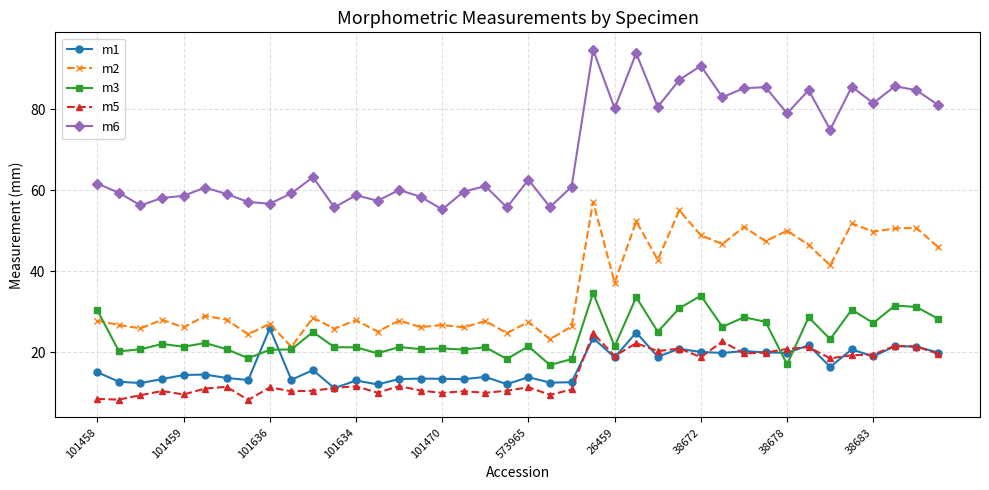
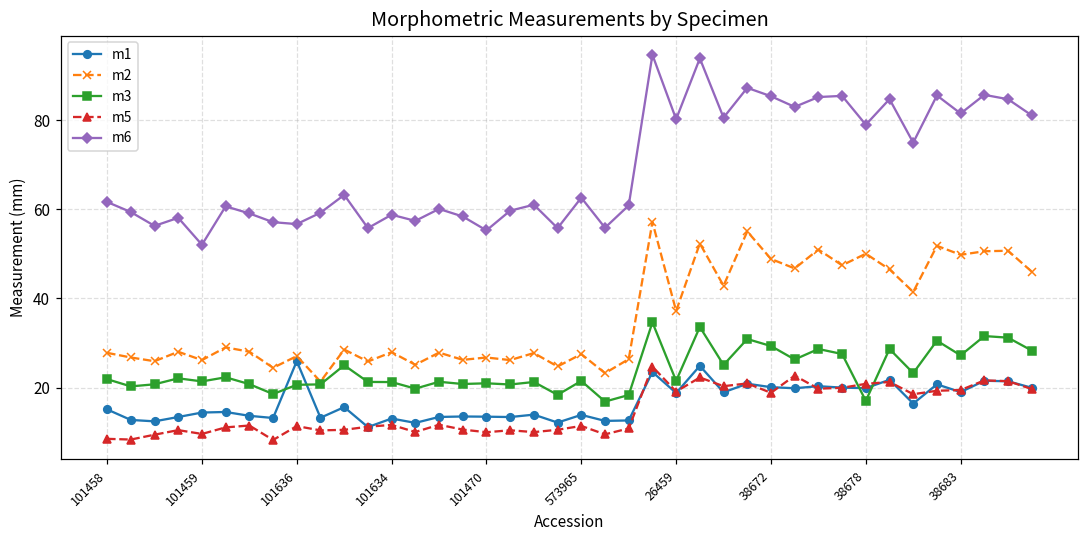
  {
    "m1": {
      "101458": 15,
      "101459": 14,
      "101636": 26,
      "101634": 13,
      "101470": 13,
      "573965": 14,
      "38672": 20,
      "38678": 20
    },
    "m2": {
      "101458": 28,
      "101459": 26,
      "101636": 27,
      "101634": 28,
      "101470": 27,
      "573965": 28,
      "26459": 37,
      "38672": 49,
      "38678": 50,
      "38683": 50
    },
    "m3": {
-     "101458": 30,
+     "101458": 22,
      "101459": 21,
      "101636": 21,
      "101634": 21,
      "101470": 21,
      "573965": 21,
      "26459": 22,
-     "38672": 34,
+     "38672": 29,
      "38678": 17,
      "38683": 27
    },
    "m5": {
      "101458": 9,
      "101459": 10,
      "101636": 11,
      "101634": 12,
      "101470": 10,
      "573965": 11,
      "38672": 19,
      "38678": 21
    },
    "m6": {
      "101458": 62,
-     "101459": 59,
+     "101459": 52,
      "101636": 57,
      "101634": 59,
      "101470": 55,
      "573965": 63,
      "26459": 80,
-     "38672": 91,
+     "38672": 85,
      "38678": 79,
      "38683": 81
    }
  }
